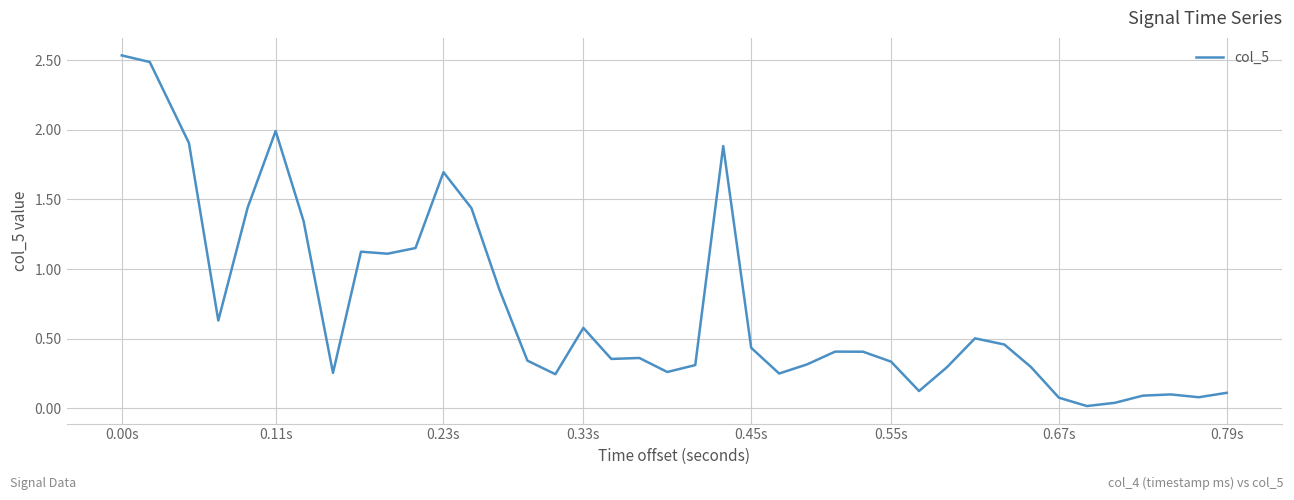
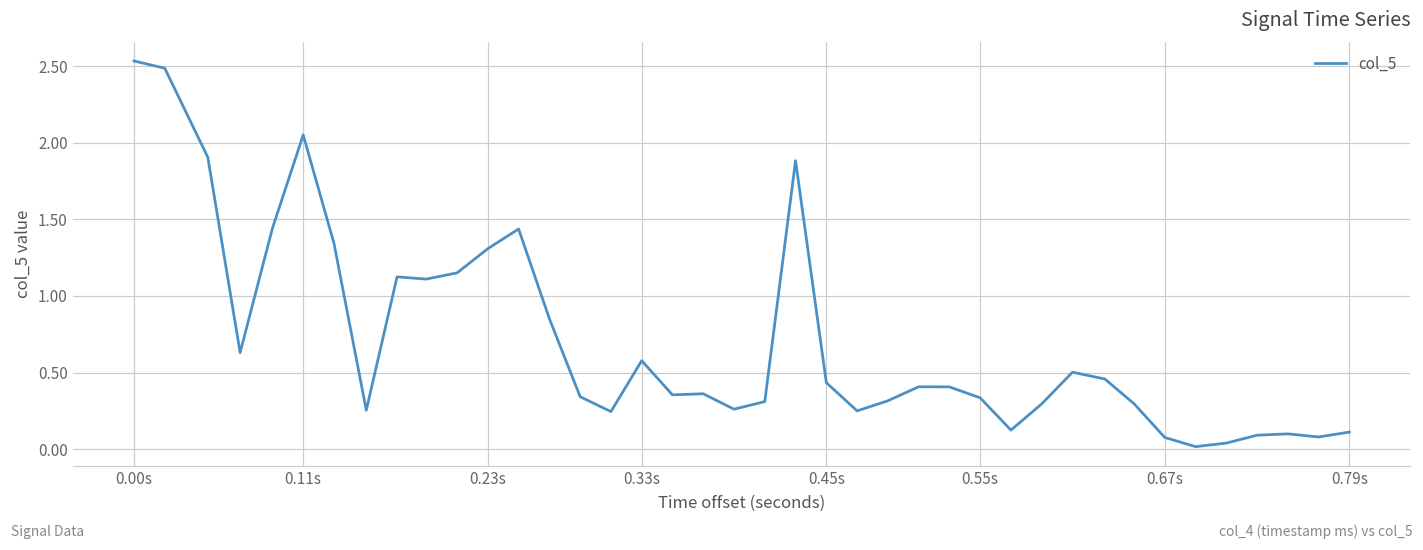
  {
    "0.00s": 2.53,
-   "0.11s": 1.99,
-   "0.23s": 1.70,
+   "0.11s": 2.05,
+   "0.23s": 1.31,
    "0.33s": 0.58,
    "0.45s": 0.43,
    "0.55s": 0.33,
    "0.67s": 0.08,
    "0.79s": 0.11
  }
